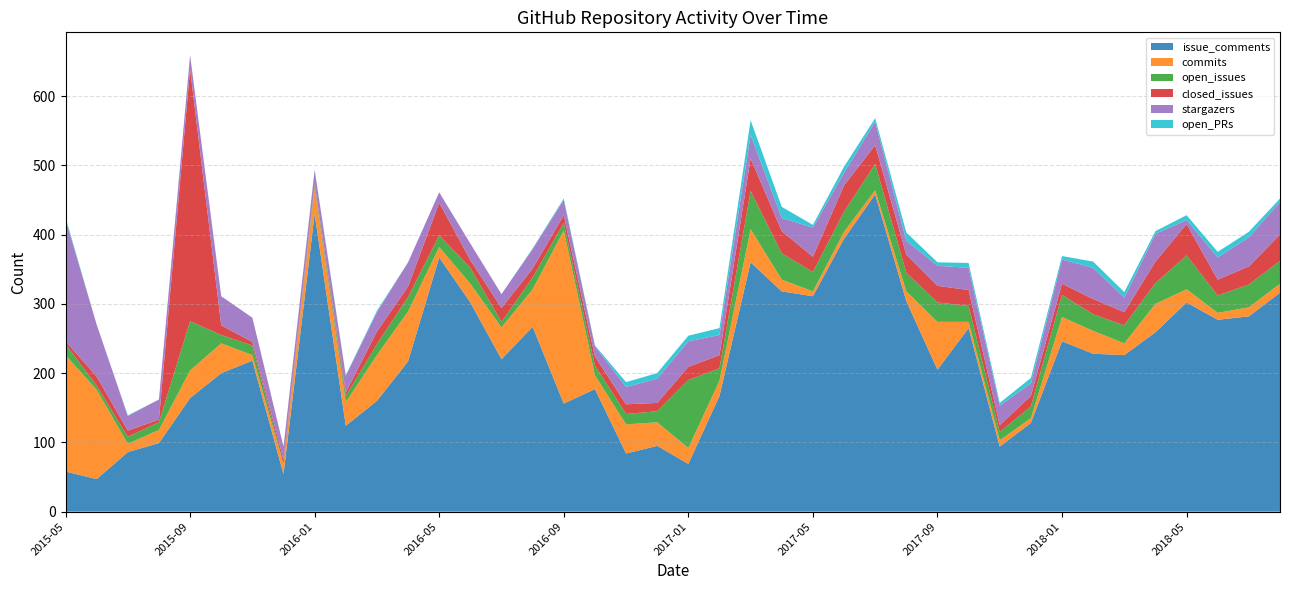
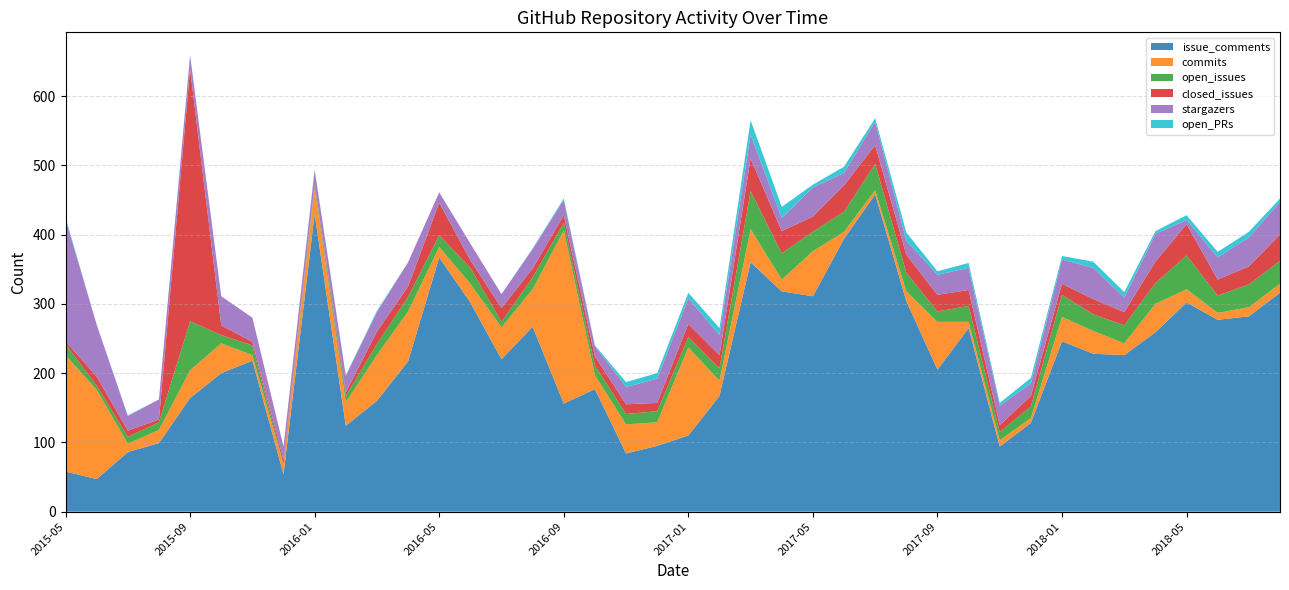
  {
    "issue_comments": {
      "2015-05": 60,
      "2015-09": 160,
      "2016-01": 430,
      "2016-05": 370,
      "2016-09": 160,
-     "2017-01": 70,
+     "2017-01": 110,
      "2017-05": 310,
      "2017-09": 210,
      "2018-01": 250,
      "2018-05": 300
    },
    "commits": {
      "2015-05": 170,
      "2015-09": 40,
      "2016-01": 40,
      "2016-05": 20,
      "2016-09": 250,
-     "2017-01": 20,
-     "2017-05": 10,
+     "2017-01": 130,
+     "2017-05": 70,
      "2017-09": 70,
      "2018-01": 40,
      "2018-05": 20
    },
    "open_issues": {
      "2015-05": 20,
      "2015-09": 70,
      "2016-05": 20,
      "2016-09": 10,
-     "2017-01": 100,
+     "2017-01": 20,
      "2017-05": 30,
-     "2017-09": 30,
+     "2017-09": 20,
      "2018-01": 30,
      "2018-05": 50
    },
    "closed_issues": {
      "2015-05": 0,
      "2015-09": 360,
      "2016-05": 50,
      "2016-09": 10,
      "2017-01": 20,
      "2017-05": 20,
      "2017-09": 20,
      "2018-01": 20,
      "2018-05": 50
    },
    "stargazers": {
      "2017-01": 40,
      "2017-05": 40,
      "2017-09": 30,
      "2018-01": 40,
      "2018-05": 10
    },
    "open_PRs": {
      "2017-01": 10,
      "2017-05": 0,
      "2017-09": 10,
      "2018-01": 10,
      "2018-05": 10
    }
  }
